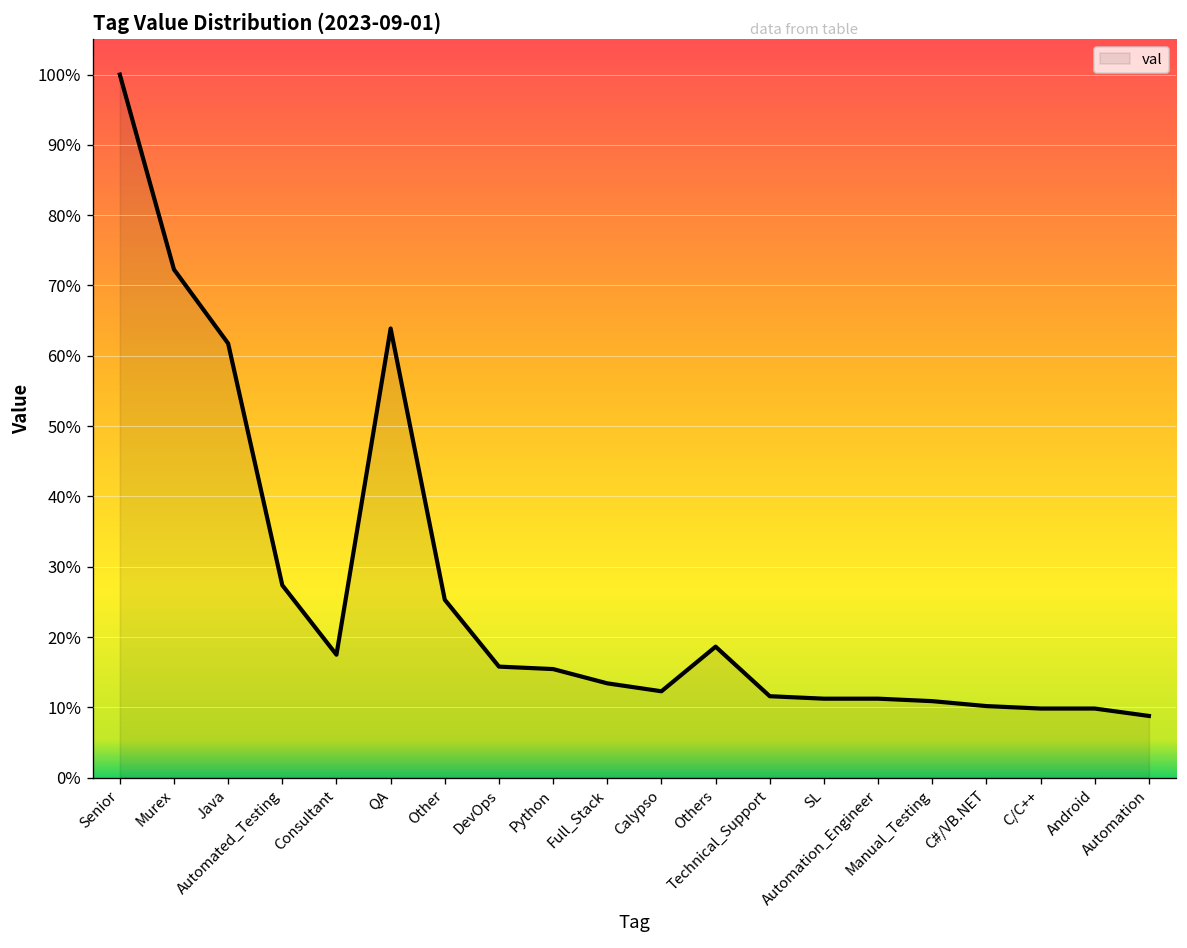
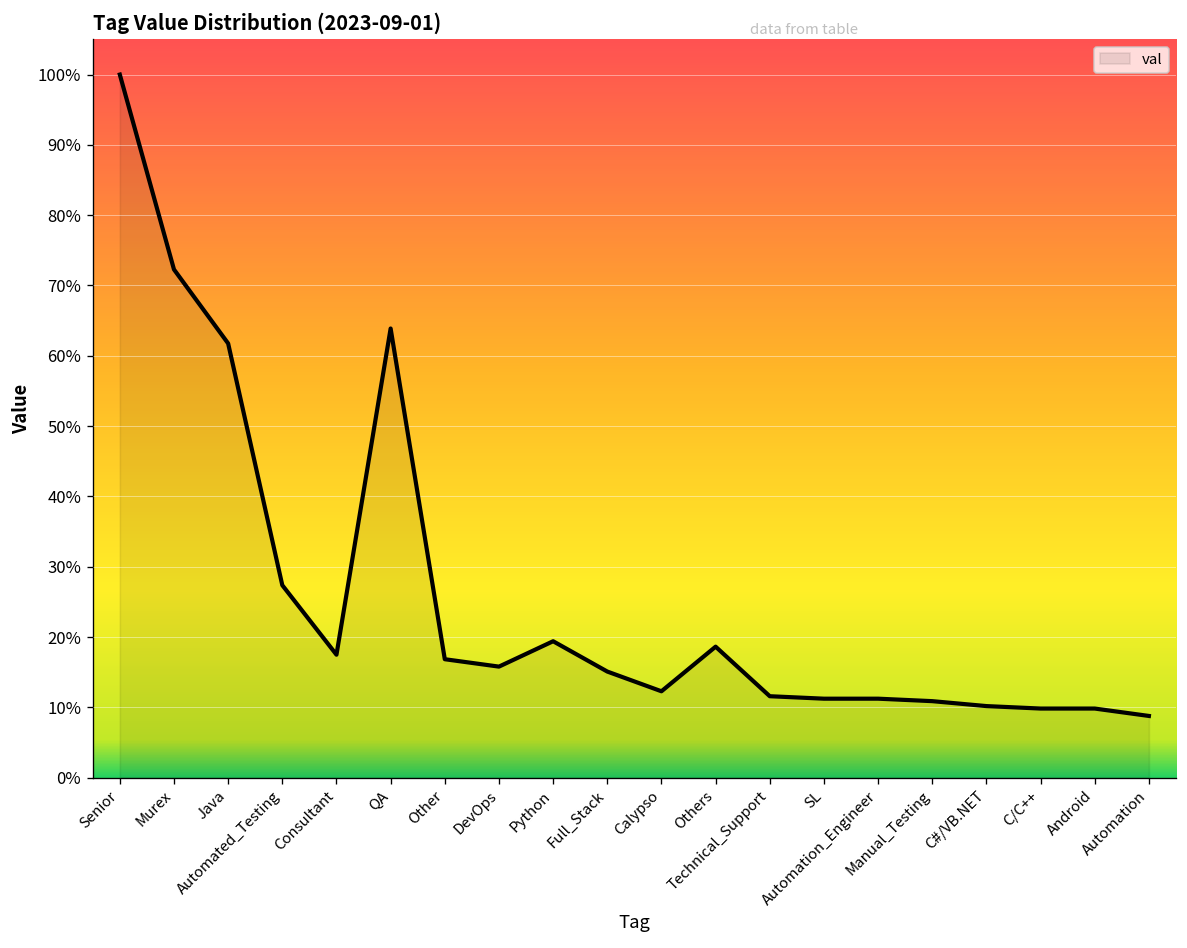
  {
    "Senior": "100%",
    "Murex": "72%",
    "Java": "62%",
    "Automated_Testing": "27%",
    "Consultant": "17%",
    "QA": "64%",
-   "Other": "25%",
+   "Other": "17%",
    "DevOps": "16%",
-   "Python": "15%",
-   "Full_Stack": "13%",
+   "Python": "19%",
+   "Full_Stack": "15%",
    "Calypso": "12%",
    "Others": "19%",
    "Technical_Support": "12%",
    "SL": "11%",
    "Automation_Engineer": "11%",
    "Manual_Testing": "11%",
    "C#/VB.NET": "10%",
    "C/C++": "10%",
    "Android": "10%",
    "Automation": "9%"
  }
